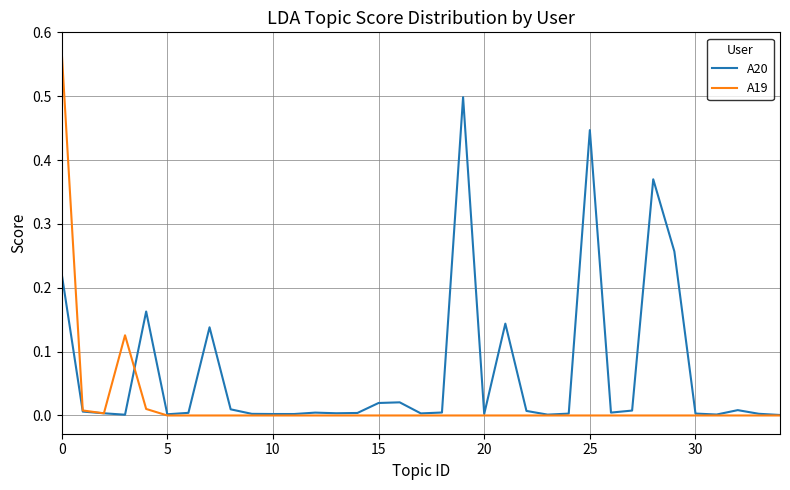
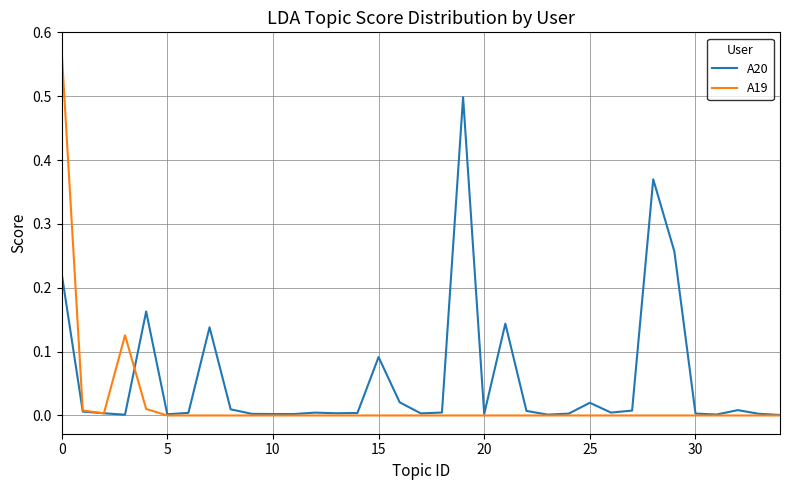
  {
    "A20": {
      "0": 0.22,
-     "15": 0.02,
-     "25": 0.45
+     "15": 0.09,
+     "25": 0.02
    },
    "A19": {
      "0": 0.57,
      "15": 0.00,
      "25": 0.00
    }
  }
